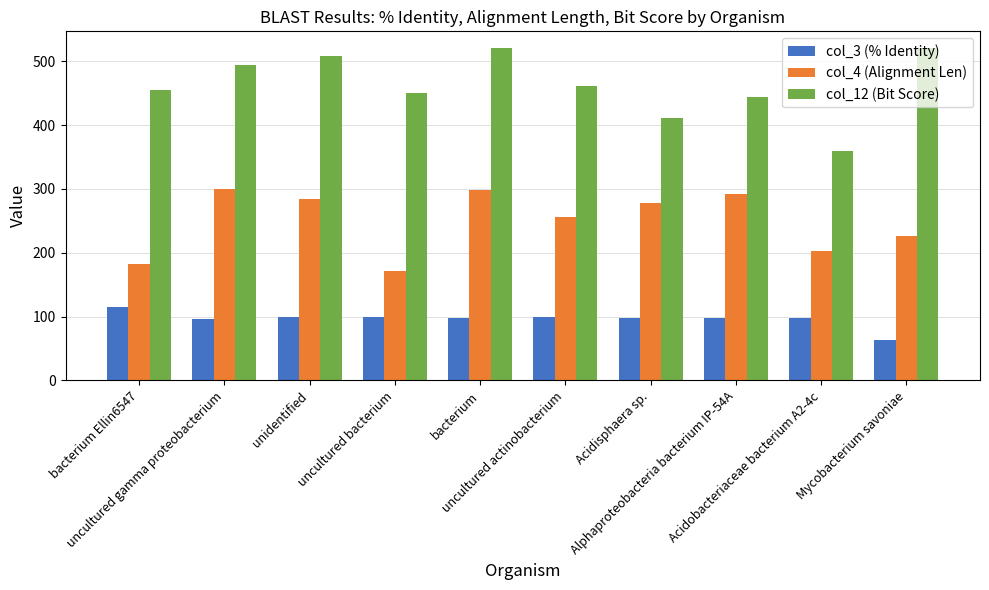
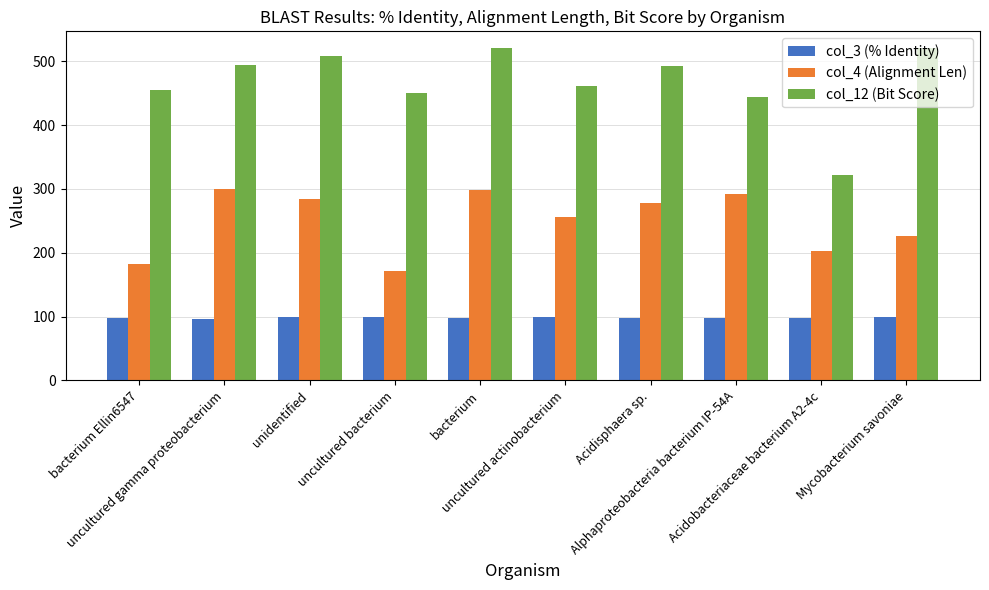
  {
    "col_3 (% Identity)": {
-     "bacterium Ellin6547": 110,
+     "bacterium Ellin6547": 100,
      "uncultured gamma proteobacterium": 100,
      "unidentified": 100,
      "uncultured bacterium": 100,
      "bacterium": 100,
      "uncultured actinobacterium": 100,
      "Acidisphaera sp.": 100,
      "Alphaproteobacteria bacterium IP-54A": 100,
      "Acidobacteriaceae bacterium A2-4c": 100,
-     "Mycobacterium savoniae": 60
+     "Mycobacterium savoniae": 100
    },
    "col_4 (Alignment Len)": {
      "bacterium Ellin6547": 180,
      "uncultured gamma proteobacterium": 300,
      "unidentified": 280,
      "uncultured bacterium": 170,
      "bacterium": 300,
      "uncultured actinobacterium": 260,
      "Acidisphaera sp.": 280,
      "Alphaproteobacteria bacterium IP-54A": 290,
      "Acidobacteriaceae bacterium A2-4c": 200,
      "Mycobacterium savoniae": 230
    },
    "col_12 (Bit Score)": {
      "bacterium Ellin6547": 460,
      "uncultured gamma proteobacterium": 490,
      "unidentified": 510,
      "uncultured bacterium": 450,
      "bacterium": 520,
      "uncultured actinobacterium": 460,
-     "Acidisphaera sp.": 410,
+     "Acidisphaera sp.": 490,
      "Alphaproteobacteria bacterium IP-54A": 440,
-     "Acidobacteriaceae bacterium A2-4c": 360
+     "Acidobacteriaceae bacterium A2-4c": 320
    }
  }
